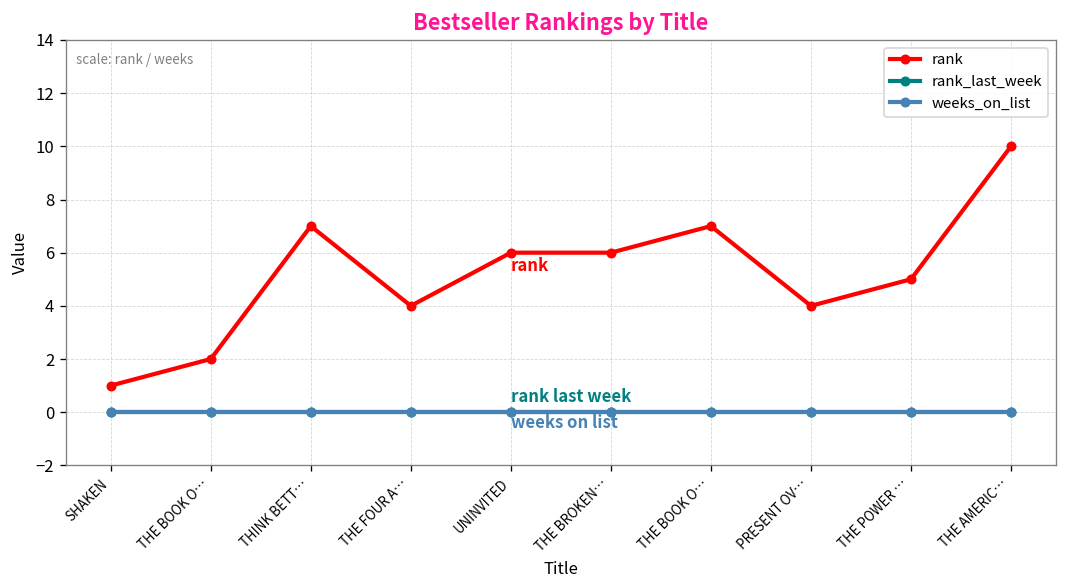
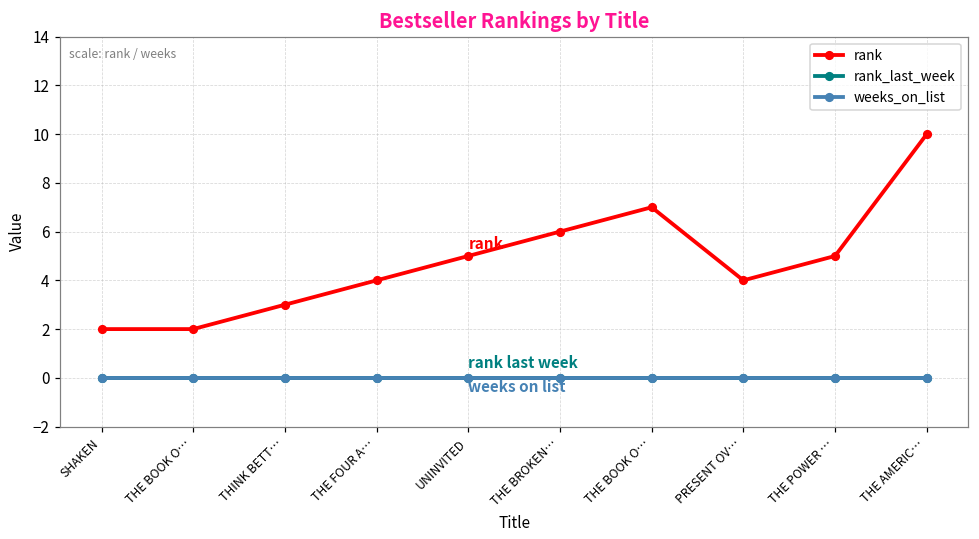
  {
    "rank": {
-     "SHAKEN": 1,
-     "THINK BETT…": 7,
+     "SHAKEN": 2,
+     "THINK BETT…": 3,
      "THE FOUR A…": 4,
-     "UNINVITED": 6,
+     "UNINVITED": 5,
      "THE BROKEN…": 6,
      "PRESENT OV…": 4,
      "THE POWER …": 5,
      "THE AMERIC…": 10
    },
    "weeks_on_list": {
      "SHAKEN": 0,
      "THINK BETT…": 0,
      "THE FOUR A…": 0,
      "UNINVITED": 0,
      "THE BROKEN…": 0,
      "PRESENT OV…": 0,
      "THE POWER …": 0,
      "THE AMERIC…": 0
    }
  }
